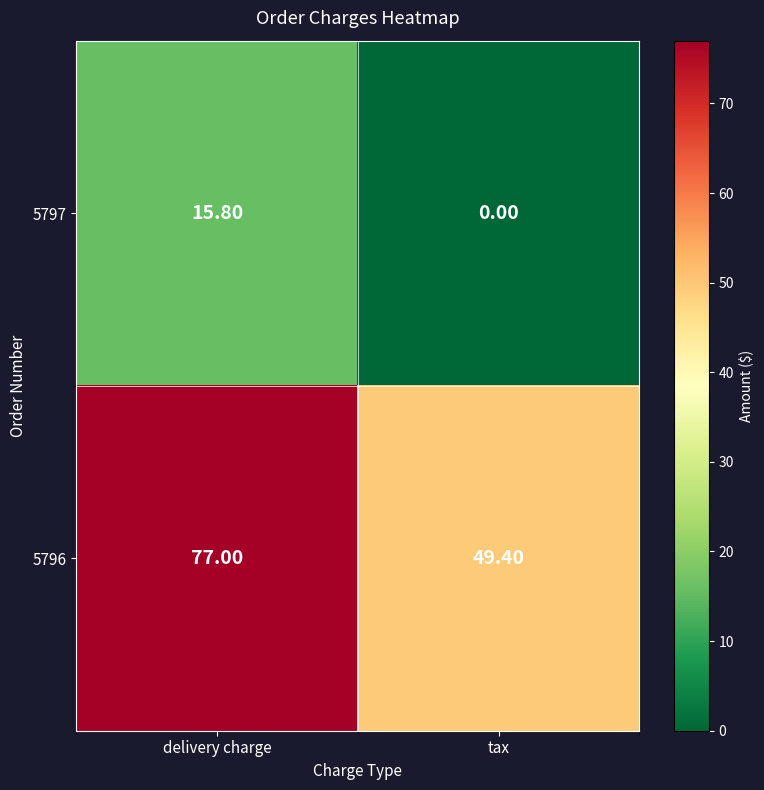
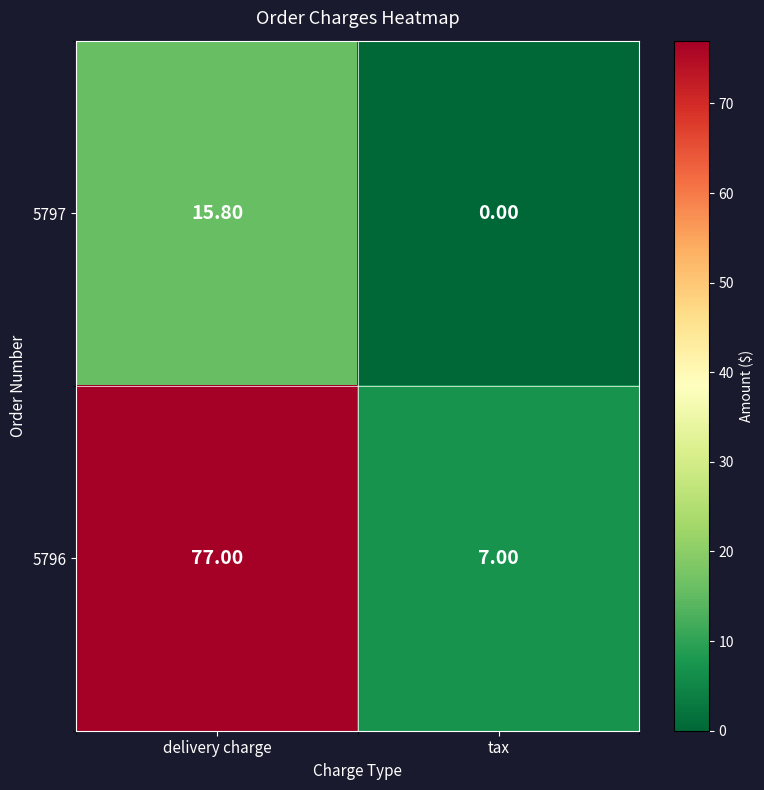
  {
    "5797": {
      "delivery charge": 15.80,
      "tax": 0.00
    },
    "5796": {
      "delivery charge": 77.00,
-     "tax": 49.40
+     "tax": 7.00
    }
  }
